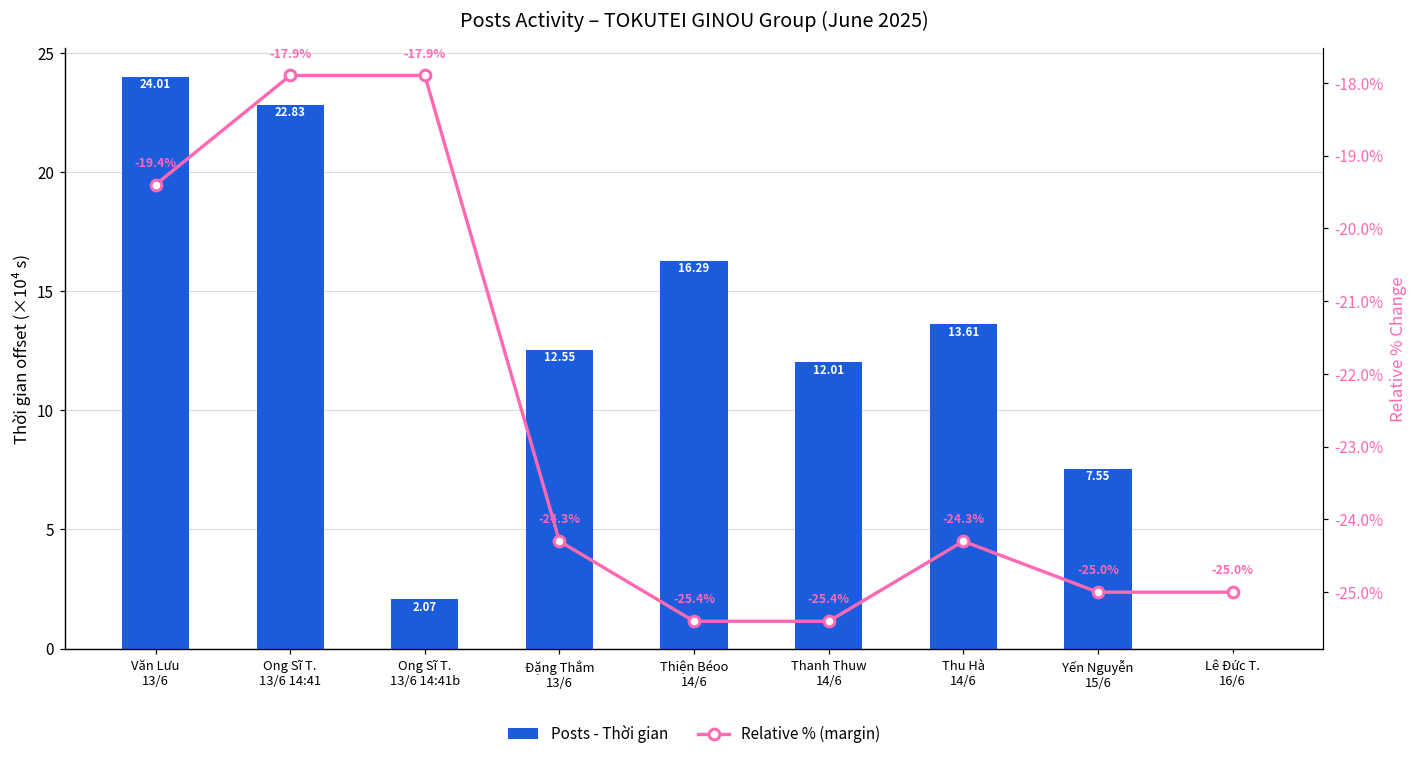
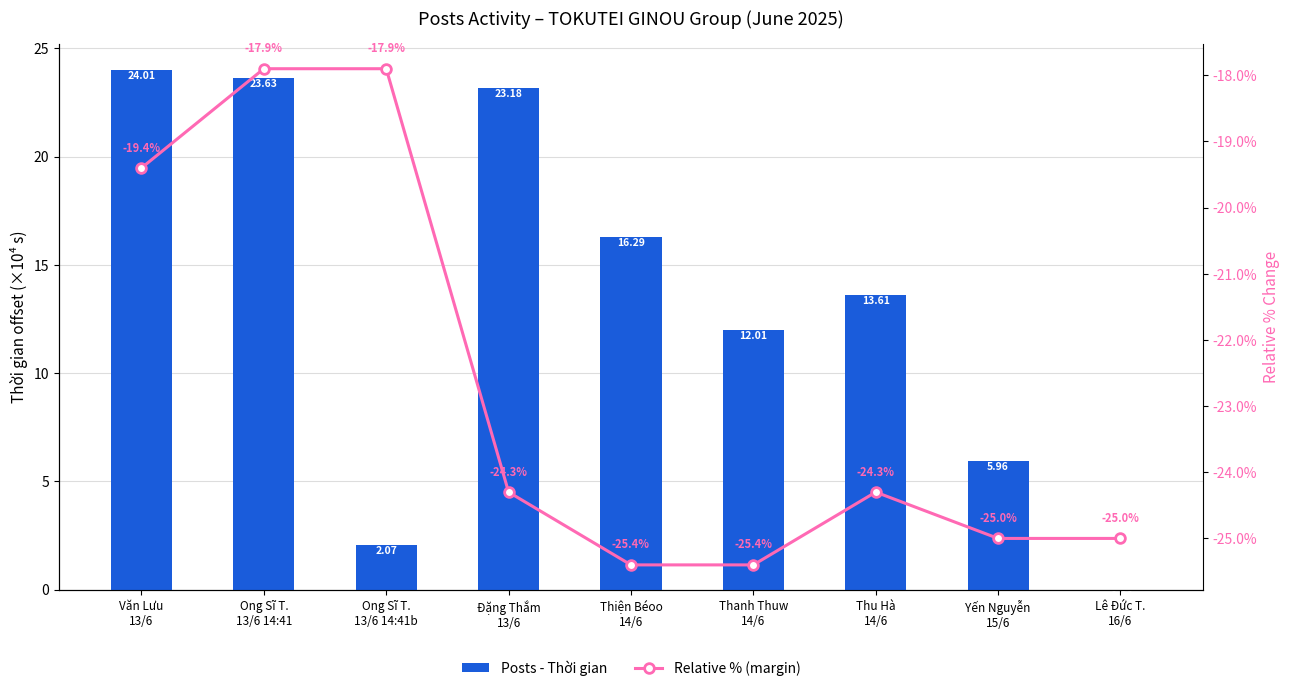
  {
    "Posts - Thời gian": {
      "Văn Lưu 13/6": "24.01",
-     "Ong Sĩ T. 13/6 14:41": "22.83",
+     "Ong Sĩ T. 13/6 14:41": "23.63",
      "Ong Sĩ T. 13/6 14:41b": "2.07",
-     "Đặng Thắm 13/6": "12.55",
+     "Đặng Thắm 13/6": "23.18",
      "Thiện Béoo 14/6": "16.29",
      "Thanh Thuw 14/6": "12.01",
      "Thu Hà 14/6": "13.61",
-     "Yến Nguyễn 15/6": "7.55"
+     "Yến Nguyễn 15/6": "5.96"
    },
    "Relative % (margin)": {
      "Văn Lưu 13/6": "-19.4%",
      "Ong Sĩ T. 13/6 14:41": "-17.9%",
      "Ong Sĩ T. 13/6 14:41b": "-17.9%",
      "Đặng Thắm 13/6": "-24.3%",
      "Thiện Béoo 14/6": "-25.4%",
      "Thanh Thuw 14/6": "-25.4%",
      "Thu Hà 14/6": "-24.3%",
      "Yến Nguyễn 15/6": "-25.0%",
      "Lê Đức T. 16/6": "-25.0%"
    }
  }
